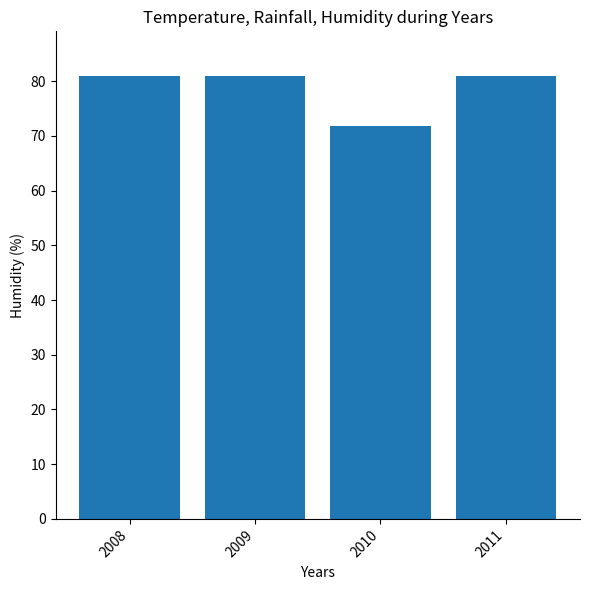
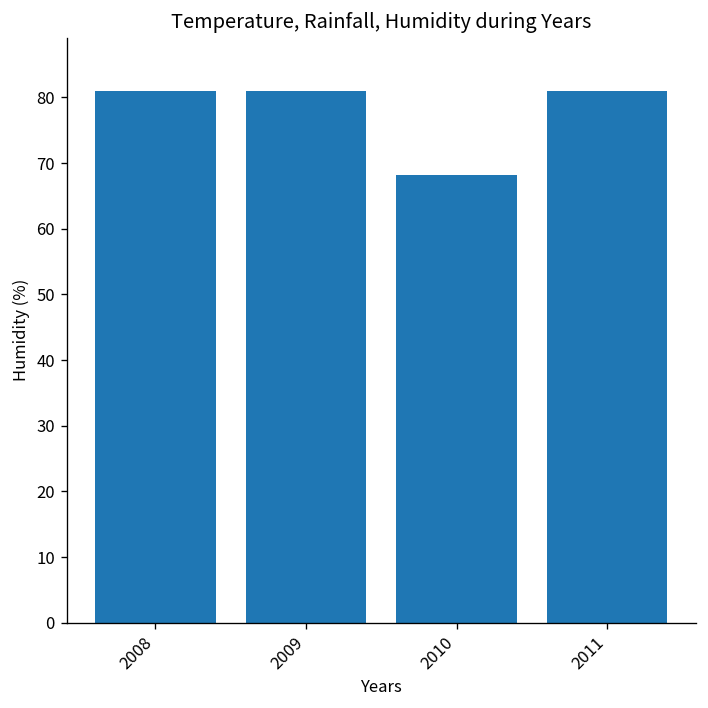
  {
    "2008": 81,
    "2009": 81,
-   "2010": 72,
+   "2010": 68,
    "2011": 81
  }
